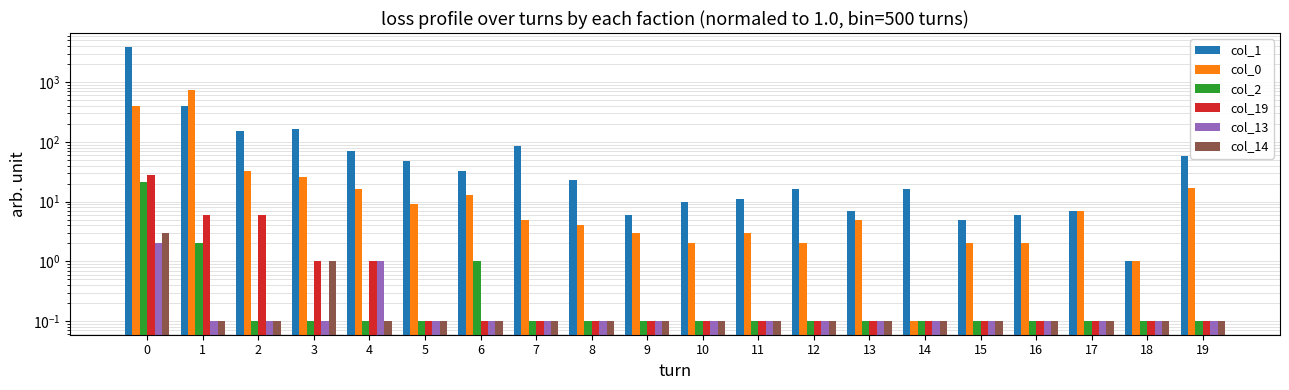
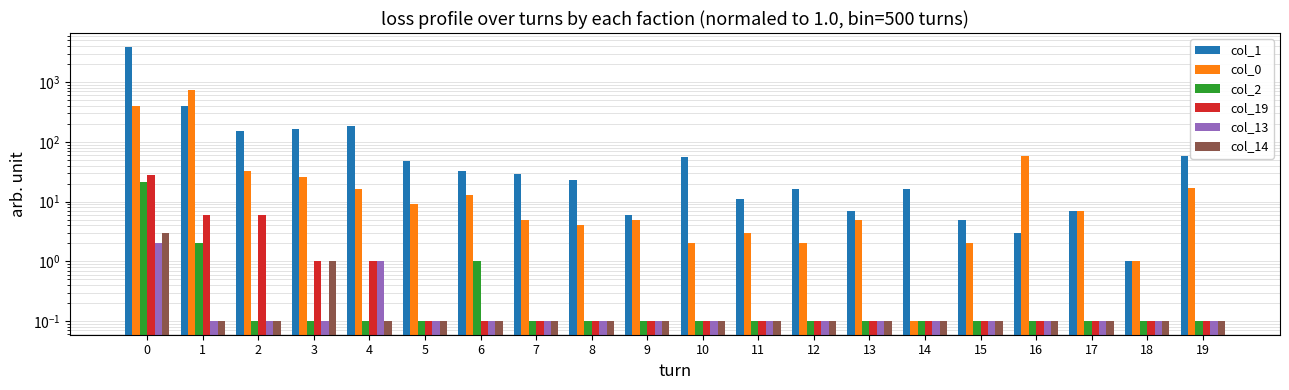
  {
    "col_1": {
      "0": 4000,
      "1": 400,
      "2": 150,
      "3": 160,
-     "4": 70,
+     "4": 180,
      "5": 50,
      "6": 30,
-     "7": 80,
+     "7": 30,
      "8": 23,
      "9": 6,
-     "10": 10,
+     "10": 60,
      "11": 11,
      "12": 16,
      "13": 7,
      "14": 16,
      "15": 5,
-     "16": 6,
+     "16": 3,
      "17": 7,
      "18": 1,
      "19": 60
    },
    "col_0": {
      "0": 400,
      "1": 700,
      "2": 30,
      "3": 30,
      "4": 16,
      "5": 9,
      "6": 13,
      "7": 5,
      "8": 4,
-     "9": 3,
+     "9": 5,
      "10": 2,
      "11": 3,
      "12": 2,
      "13": 5,
      "14": 0.10,
      "15": 2,
-     "16": 2,
+     "16": 60,
      "17": 7,
      "18": 1,
      "19": 17
    },
    "col_2": {
      "0": 21,
      "1": 2,
      "2": 0.10,
      "3": 0.10,
      "4": 0.10,
      "5": 0.10,
      "6": 1,
      "7": 0.10,
      "8": 0.10,
      "9": 0.10,
      "10": 0.10,
      "11": 0.10,
      "12": 0.10,
      "13": 0.10,
      "14": 0.10,
      "15": 0.10,
      "16": 0.10,
      "17": 0.10,
      "18": 0.10,
      "19": 0.10
    },
    "col_19": {
      "0": 30,
      "1": 6,
      "2": 6,
      "3": 1,
      "4": 1,
      "5": 0.10,
      "6": 0.10,
      "7": 0.10,
      "8": 0.10,
      "9": 0.10,
      "10": 0.10,
      "11": 0.10,
      "12": 0.10,
      "13": 0.10,
      "14": 0.10,
      "15": 0.10,
      "16": 0.10,
      "17": 0.10,
      "18": 0.10,
      "19": 0.10
    },
    "col_13": {
      "0": 2,
      "1": 0.10,
      "2": 0.10,
      "3": 0.10,
      "4": 1,
      "5": 0.10,
      "6": 0.10,
      "7": 0.10,
      "8": 0.10,
      "9": 0.10,
      "10": 0.10,
      "11": 0.10,
      "12": 0.10,
      "13": 0.10,
      "14": 0.10,
      "15": 0.10,
      "16": 0.10,
      "17": 0.10,
      "18": 0.10,
      "19": 0.10
    },
    "col_14": {
      "0": 3,
      "1": 0.10,
      "2": 0.10,
      "3": 1,
      "4": 0.10,
      "5": 0.10,
      "6": 0.10,
      "7": 0.10,
      "8": 0.10,
      "9": 0.10,
      "10": 0.10,
      "11": 0.10,
      "12": 0.10,
      "13": 0.10,
      "14": 0.10,
      "15": 0.10,
      "16": 0.10,
      "17": 0.10,
      "18": 0.10,
      "19": 0.10
    }
  }
